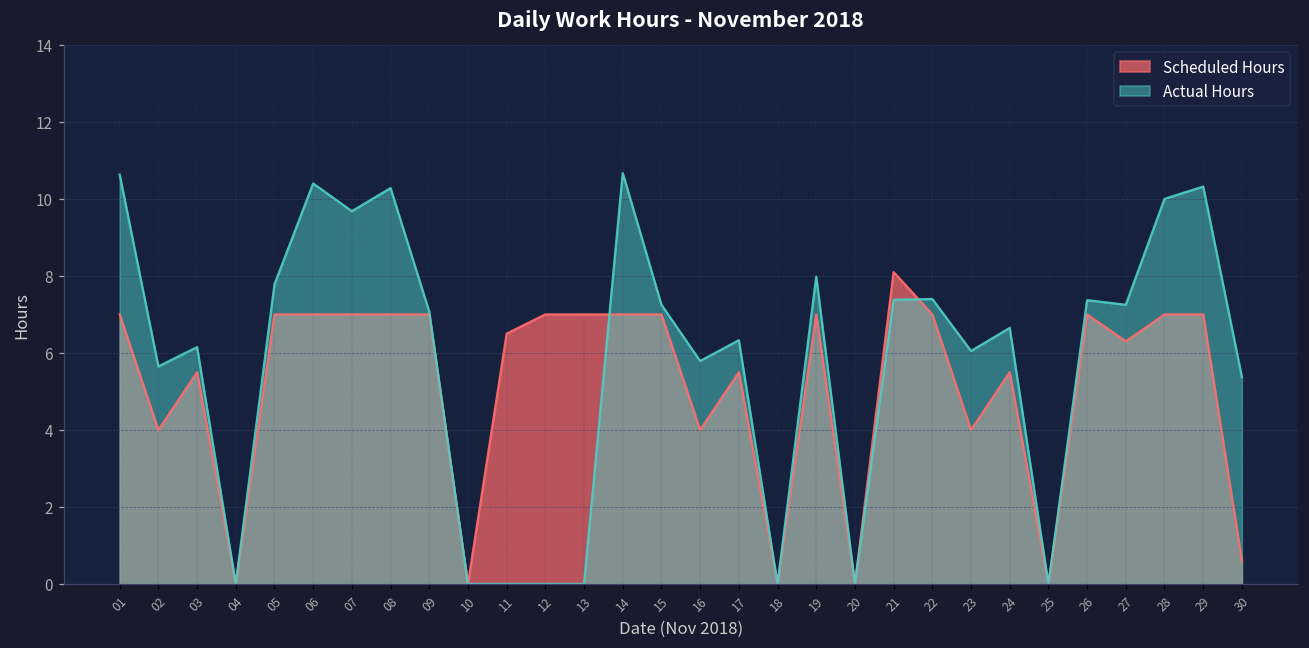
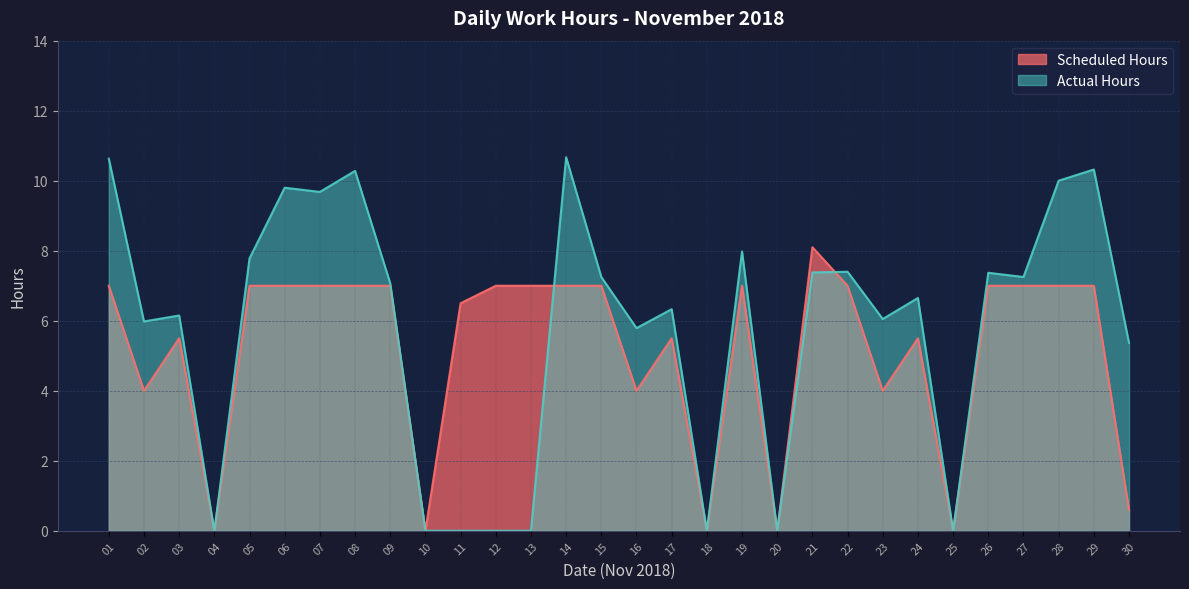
  {
    "Scheduled Hours": {
      "01": 7.0,
      "02": 4.0,
      "03": 5.5,
      "05": 7.0,
      "06": 7.0,
      "07": 7.0,
      "08": 7.0,
      "11": 6.5,
      "12": 7.0,
      "13": 7.0,
      "14": 7.0,
      "15": 7.0,
      "16": 4.0,
      "17": 5.5,
      "19": 7.0,
      "21": 8.1,
      "22": 7.0,
      "23": 4.0,
      "24": 5.5,
      "26": 7.0,
-     "27": 6.3,
+     "27": 7.0,
      "28": 7.0,
      "29": 7.0,
      "30": 0.6
    },
    "Actual Hours": {
      "01": 10.6,
-     "02": 5.7,
+     "02": 6.0,
      "03": 6.2,
      "05": 7.8,
-     "06": 10.4,
+     "06": 9.8,
      "07": 9.7,
      "08": 10.3,
      "11": 0.0,
      "12": 0.0,
      "13": 0.0,
      "14": 10.7,
      "15": 7.3,
      "16": 5.8,
      "17": 6.3,
      "19": 8.0,
      "21": 7.4,
      "22": 7.4,
      "23": 6.1,
      "24": 6.7,
      "26": 7.4,
      "27": 7.3,
      "28": 10.0,
      "29": 10.3,
      "30": 5.4
    }
  }
